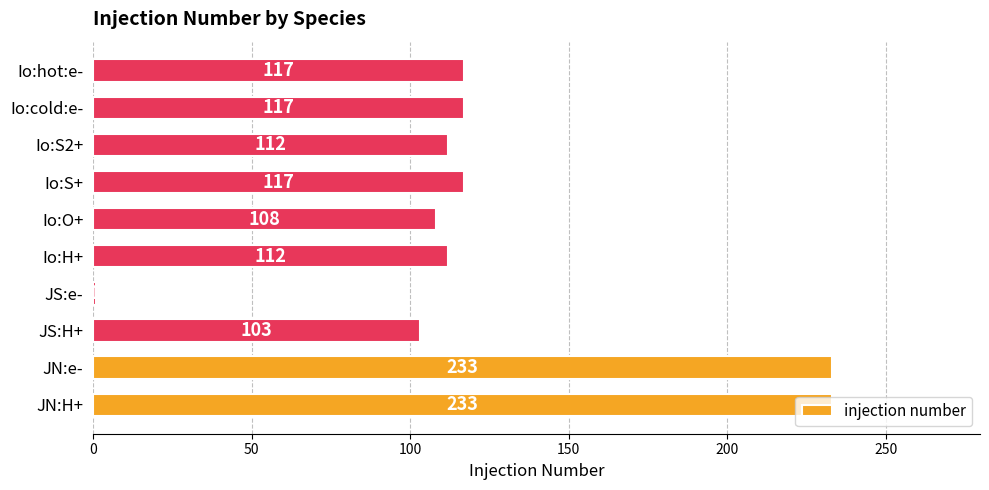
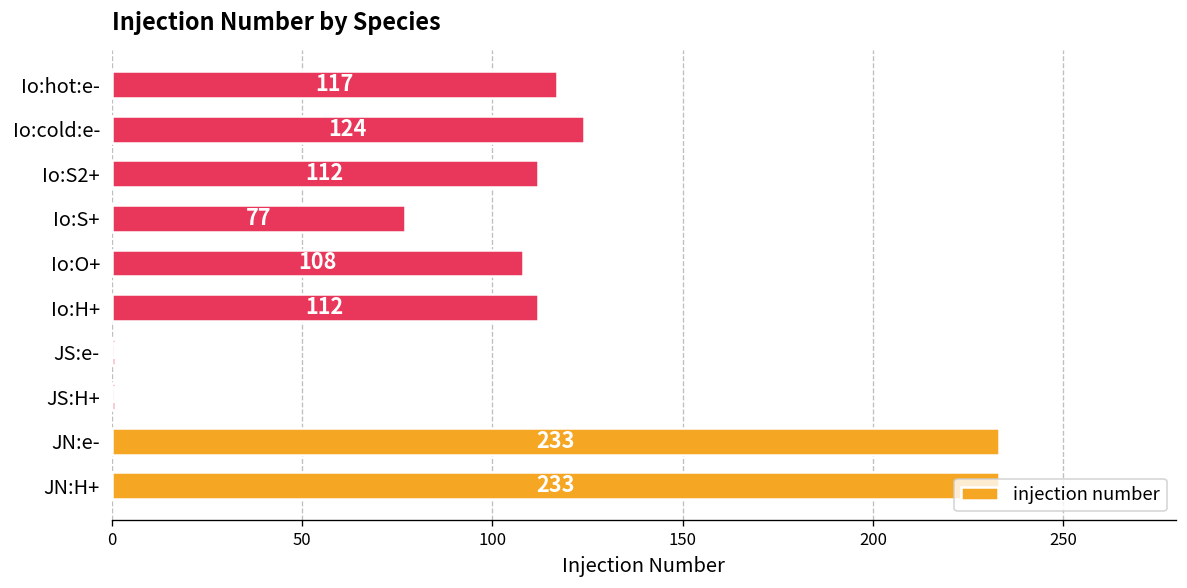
  {
    "Io:hot:e-": 117,
-   "Io:cold:e-": 117,
+   "Io:cold:e-": 124,
    "Io:S2+": 112,
-   "Io:S+": 117,
+   "Io:S+": 77,
    "Io:O+": 108,
    "Io:H+": 112,
-   "JS:H+": 103,
+   "JS:H+": 1,
    "JN:e-": 233
  }
